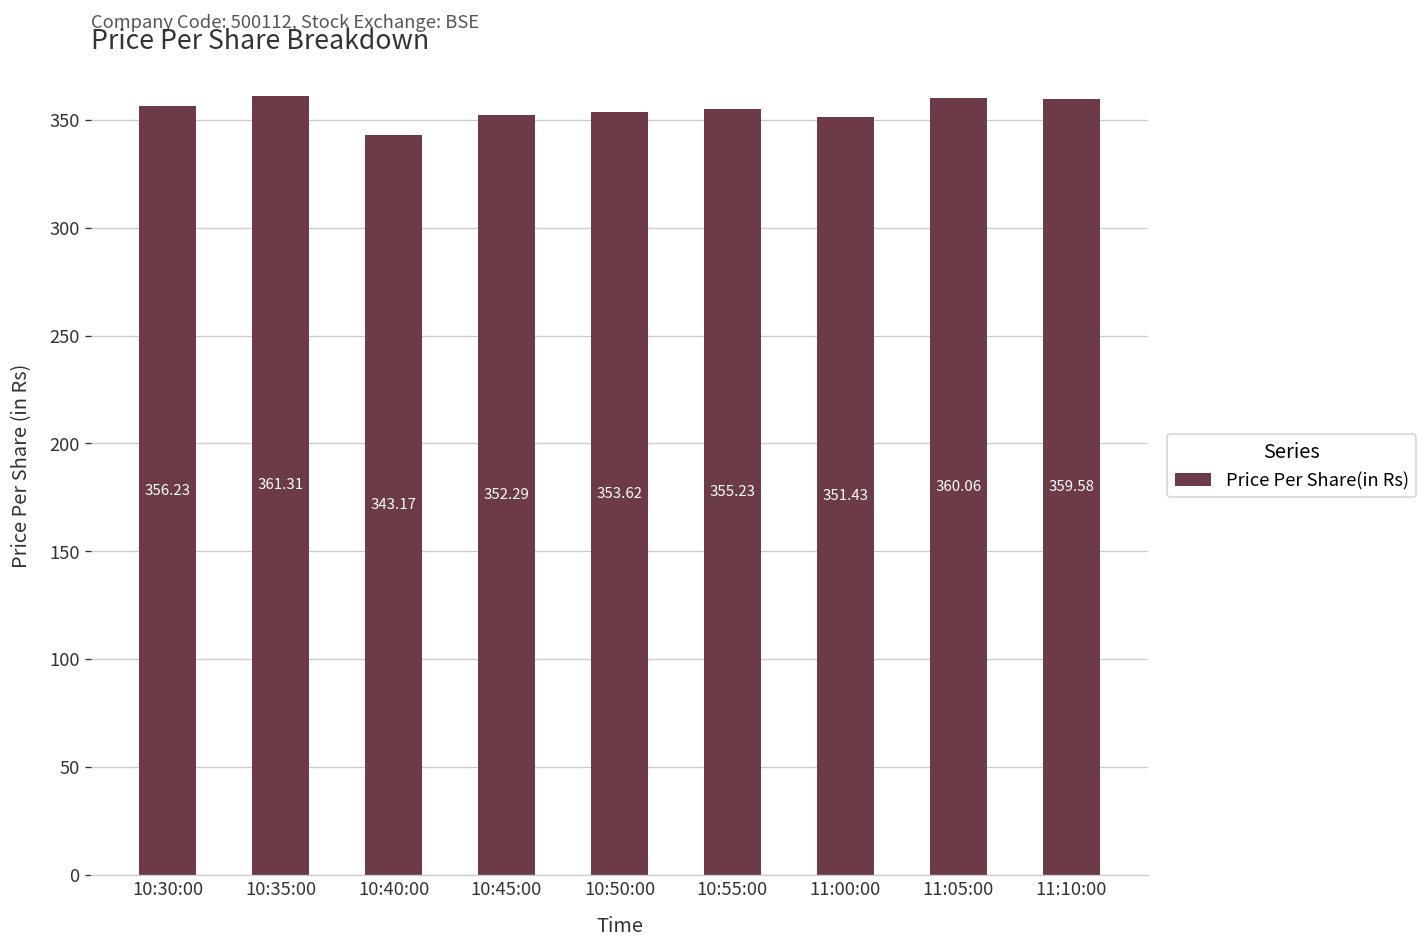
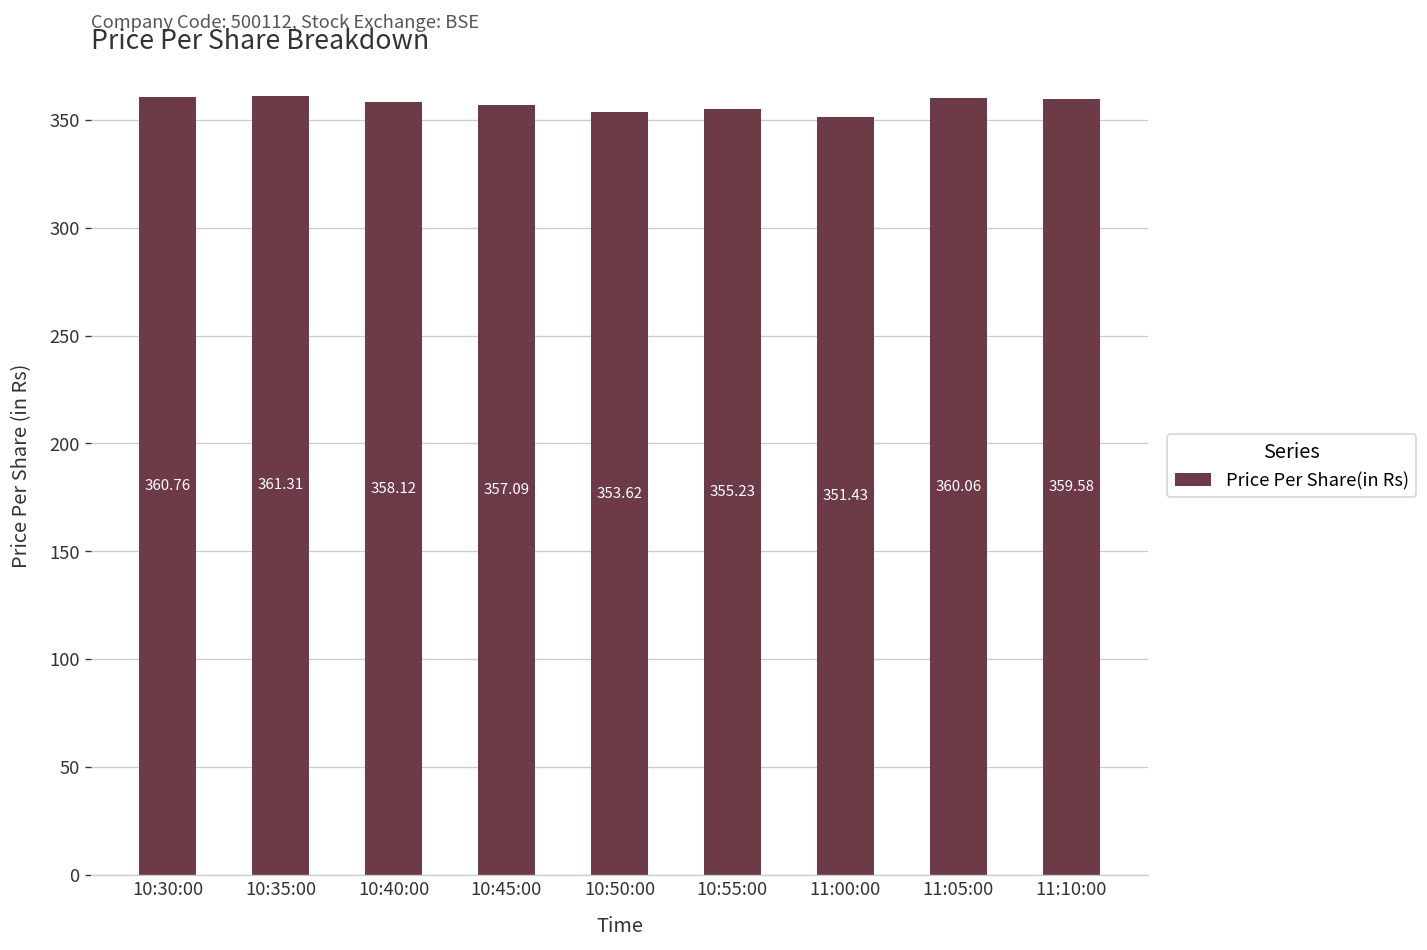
  {
-   "10:30:00": 356.23,
+   "10:30:00": 360.76,
    "10:35:00": 361.31,
-   "10:40:00": 343.17,
-   "10:45:00": 352.29,
+   "10:40:00": 358.12,
+   "10:45:00": 357.09,
    "10:50:00": 353.62,
    "10:55:00": 355.23,
    "11:00:00": 351.43,
    "11:05:00": 360.06,
    "11:10:00": 359.58
  }
